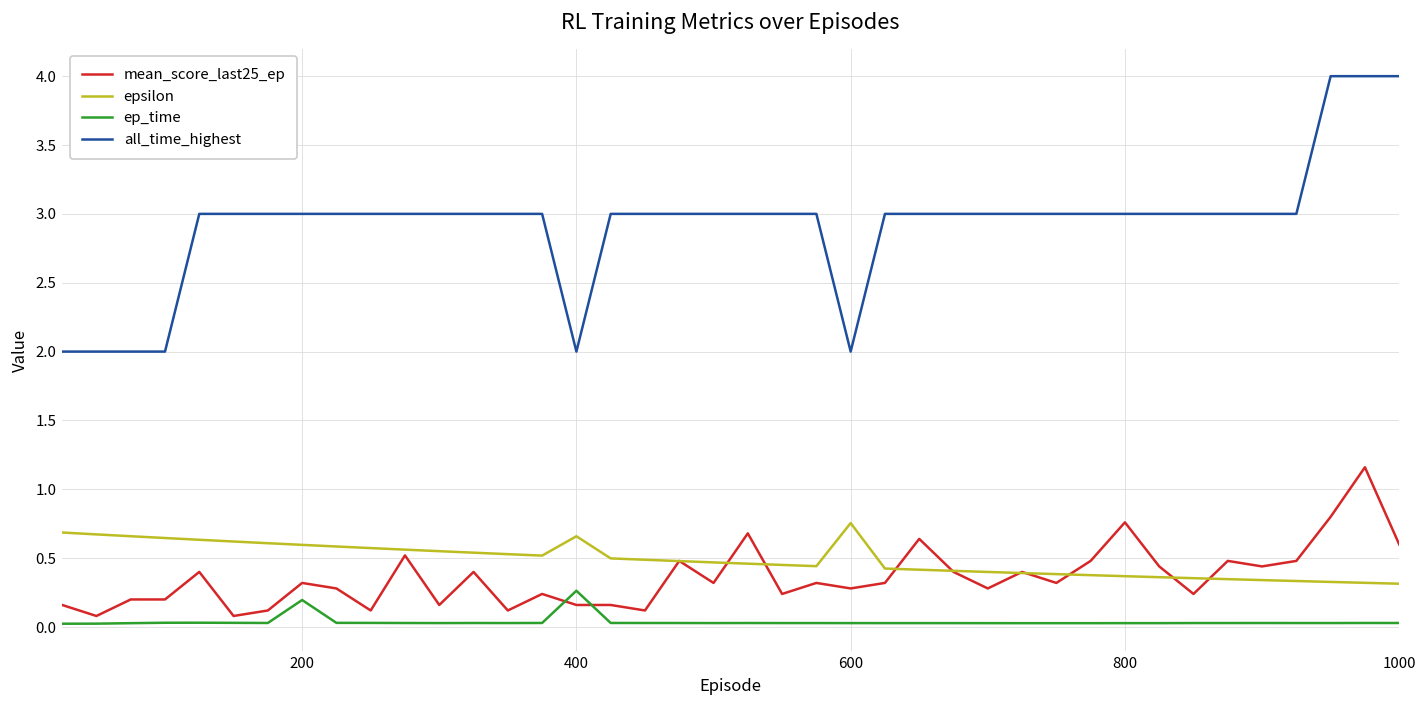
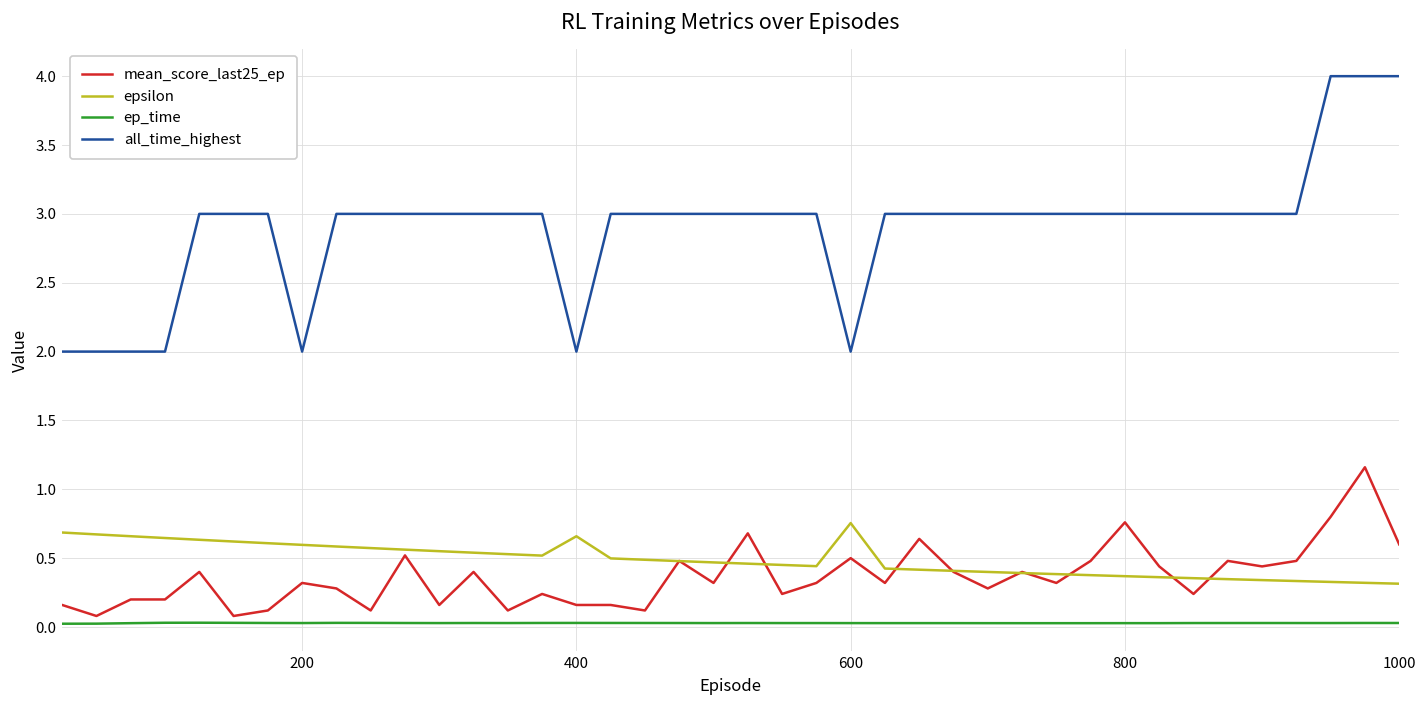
  {
    "mean_score_last25_ep": {
      "200": 0.32,
      "400": 0.16,
-     "600": 0.28,
+     "600": 0.50,
      "800": 0.76,
      "1000": 0.60
    },
    "epsilon": {
      "200": 0.60,
      "400": 0.66,
      "600": 0.75,
      "800": 0.37,
      "1000": 0.31
    },
    "ep_time": {
-     "200": 0.20,
-     "400": 0.26,
+     "200": 0.03,
+     "400": 0.03,
      "600": 0.03,
      "800": 0.03,
      "1000": 0.03
    },
    "all_time_highest": {
-     "200": 3,
+     "200": 2,
      "400": 2,
      "600": 2,
      "800": 3,
      "1000": 4
    }
  }
